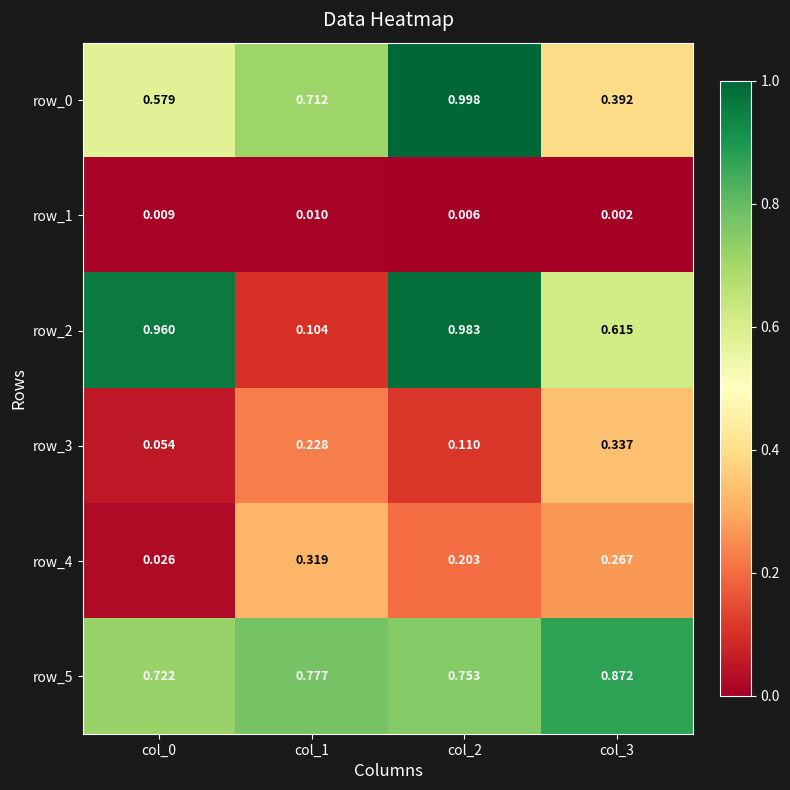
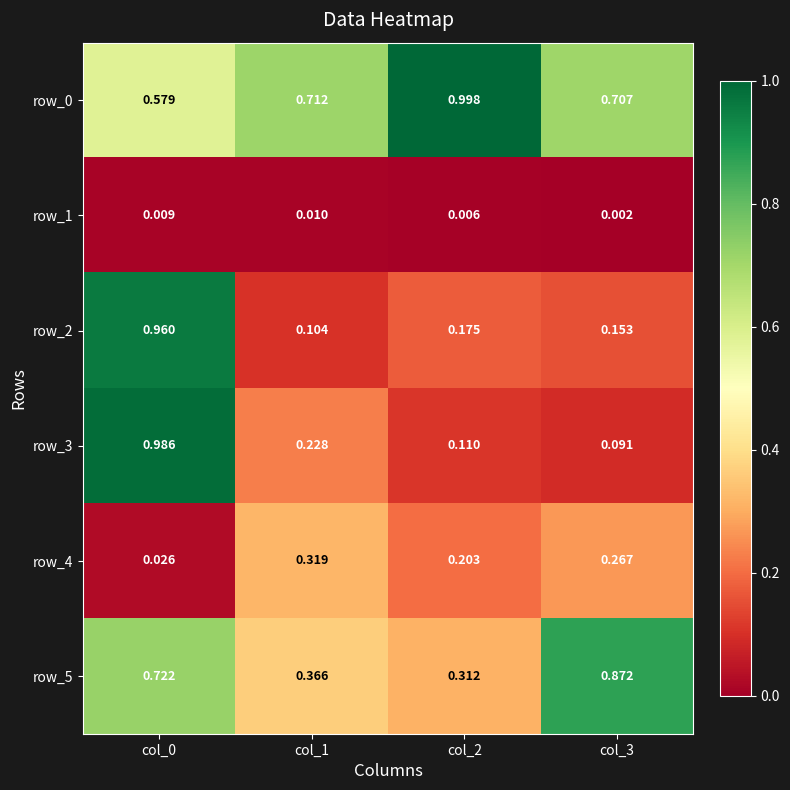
  {
    "row_0": {
      "col_0": 0.579,
      "col_1": 0.712,
      "col_2": 0.998,
-     "col_3": 0.392
+     "col_3": 0.707
    },
    "row_1": {
      "col_0": 0.009,
      "col_1": 0.010,
      "col_2": 0.006,
      "col_3": 0.002
    },
    "row_2": {
      "col_0": 0.960,
      "col_1": 0.104,
-     "col_2": 0.983,
-     "col_3": 0.615
+     "col_2": 0.175,
+     "col_3": 0.153
    },
    "row_3": {
-     "col_0": 0.054,
+     "col_0": 0.986,
      "col_1": 0.228,
      "col_2": 0.110,
-     "col_3": 0.337
+     "col_3": 0.091
    },
    "row_4": {
      "col_0": 0.026,
      "col_1": 0.319,
      "col_2": 0.203,
      "col_3": 0.267
    },
    "row_5": {
      "col_0": 0.722,
-     "col_1": 0.777,
-     "col_2": 0.753,
+     "col_1": 0.366,
+     "col_2": 0.312,
      "col_3": 0.872
    }
  }
